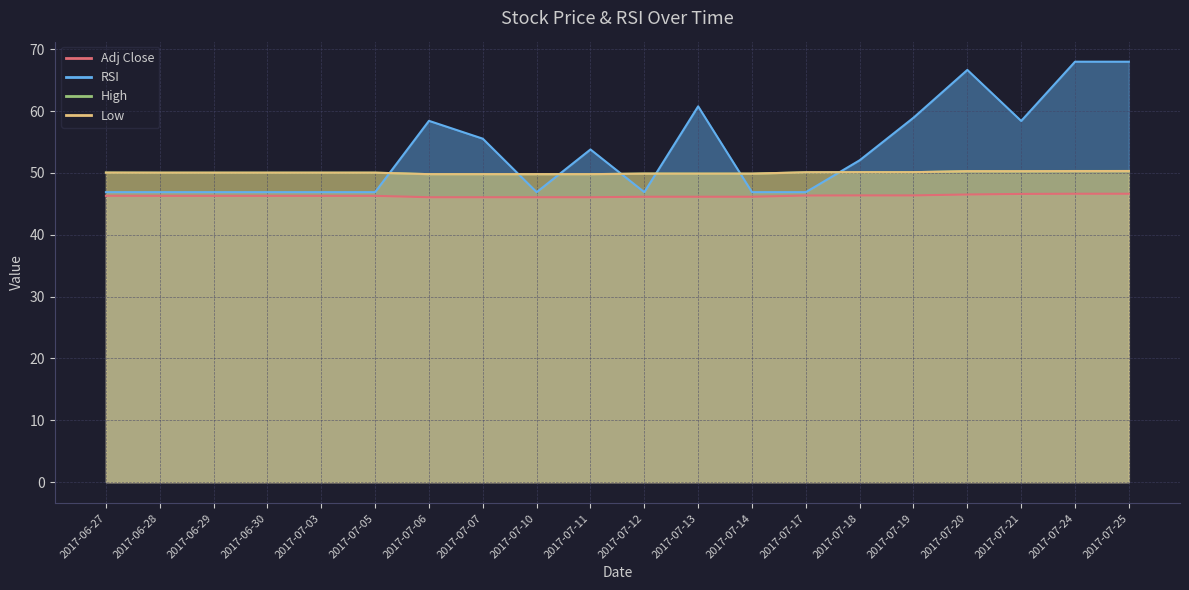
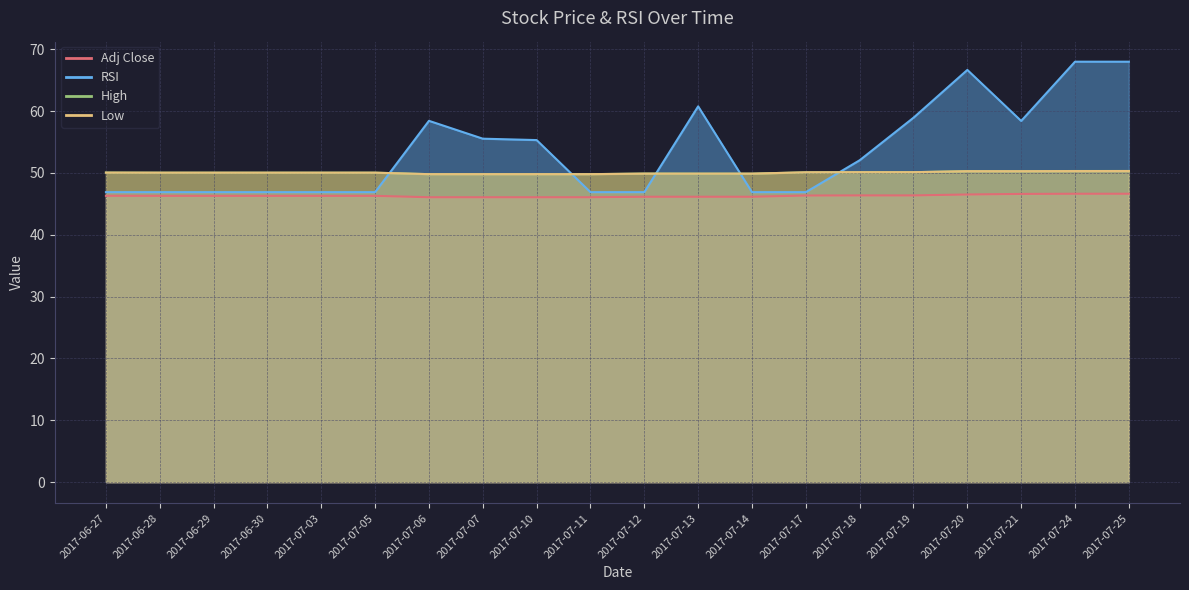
  {
    "RSI": {
      "2017-06-27": 47,
      "2017-06-28": 47,
      "2017-06-29": 47,
      "2017-06-30": 47,
      "2017-07-03": 47,
      "2017-07-05": 47,
      "2017-07-06": 58,
      "2017-07-07": 56,
-     "2017-07-10": 47,
-     "2017-07-11": 54,
+     "2017-07-10": 55,
+     "2017-07-11": 47,
      "2017-07-12": 47,
      "2017-07-13": 61,
      "2017-07-14": 47,
      "2017-07-17": 47,
      "2017-07-18": 52,
      "2017-07-19": 59,
      "2017-07-20": 67,
      "2017-07-21": 58,
      "2017-07-24": 68,
      "2017-07-25": 68
    }
  }
